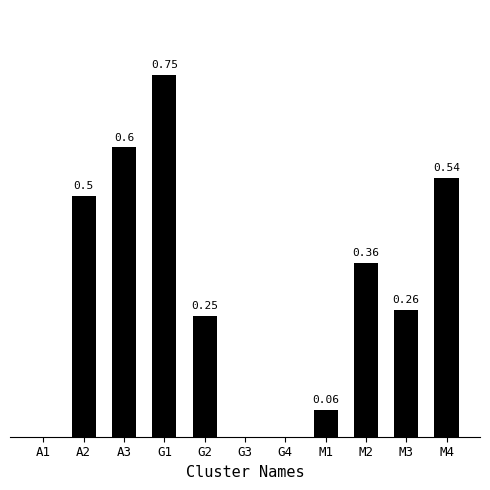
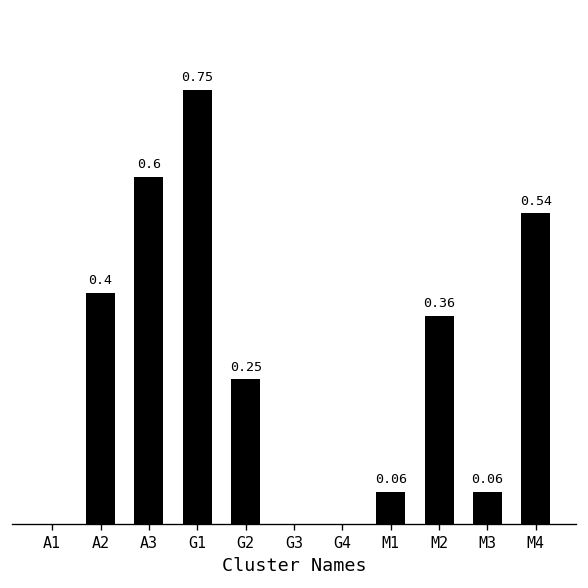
  {
-   "A2": 0.5,
+   "A2": 0.4,
    "A3": 0.6,
    "G1": 0.75,
    "G2": 0.25,
    "M1": 0.06,
    "M2": 0.36,
-   "M3": 0.26,
+   "M3": 0.06,
    "M4": 0.54
  }
